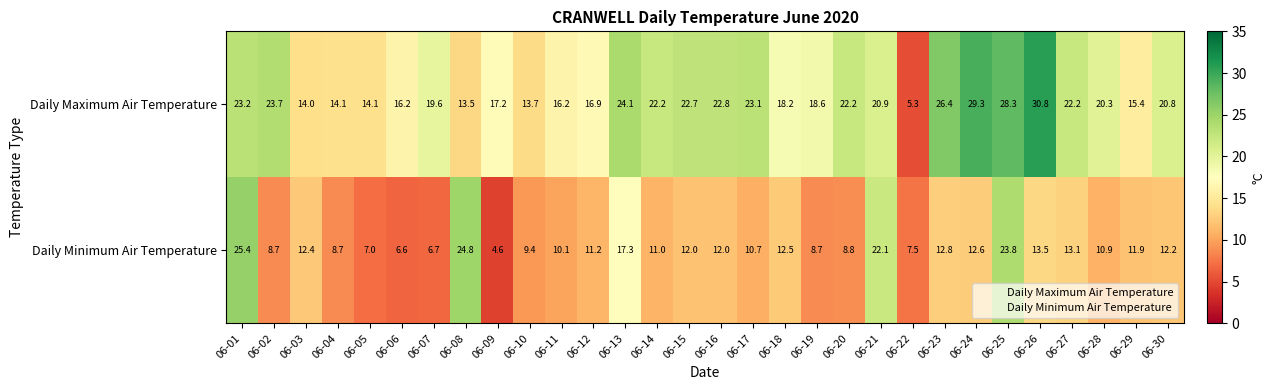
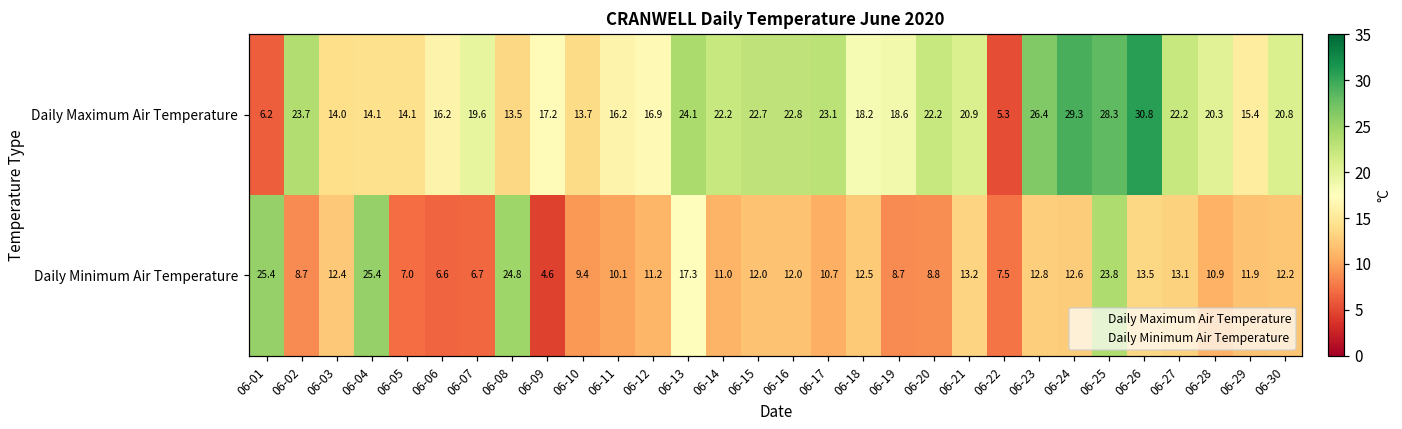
  {
    "Daily Maximum Air Temperature": {
-     "06-01": 23.2,
+     "06-01": 6.2,
      "06-02": 23.7,
      "06-03": 14.0,
      "06-04": 14.1,
      "06-05": 14.1,
      "06-06": 16.2,
      "06-07": 19.6,
      "06-08": 13.5,
      "06-09": 17.2,
      "06-10": 13.7,
      "06-11": 16.2,
      "06-12": 16.9,
      "06-13": 24.1,
      "06-14": 22.2,
      "06-15": 22.7,
      "06-16": 22.8,
      "06-17": 23.1,
      "06-18": 18.2,
      "06-19": 18.6,
      "06-20": 22.2,
      "06-21": 20.9,
      "06-22": 5.3,
      "06-23": 26.4,
      "06-24": 29.3,
      "06-25": 28.3,
      "06-26": 30.8,
      "06-27": 22.2,
      "06-28": 20.3,
      "06-29": 15.4,
      "06-30": 20.8
    },
    "Daily Minimum Air Temperature": {
      "06-01": 25.4,
      "06-02": 8.7,
      "06-03": 12.4,
-     "06-04": 8.7,
+     "06-04": 25.4,
      "06-05": 7.0,
      "06-06": 6.6,
      "06-07": 6.7,
      "06-08": 24.8,
      "06-09": 4.6,
      "06-10": 9.4,
      "06-11": 10.1,
      "06-12": 11.2,
      "06-13": 17.3,
      "06-14": 11.0,
      "06-15": 12.0,
      "06-16": 12.0,
      "06-17": 10.7,
      "06-18": 12.5,
      "06-19": 8.7,
      "06-20": 8.8,
-     "06-21": 22.1,
+     "06-21": 13.2,
      "06-22": 7.5,
      "06-23": 12.8,
      "06-24": 12.6,
      "06-25": 23.8,
      "06-26": 13.5,
      "06-27": 13.1,
      "06-28": 10.9,
      "06-29": 11.9,
      "06-30": 12.2
    }
  }
